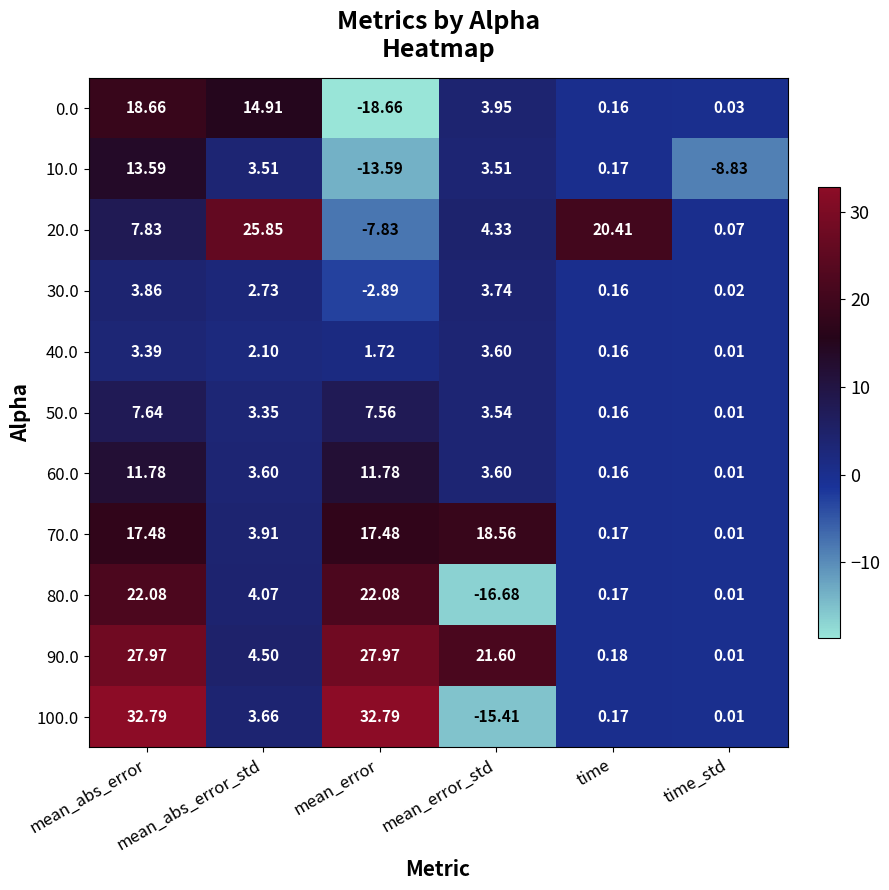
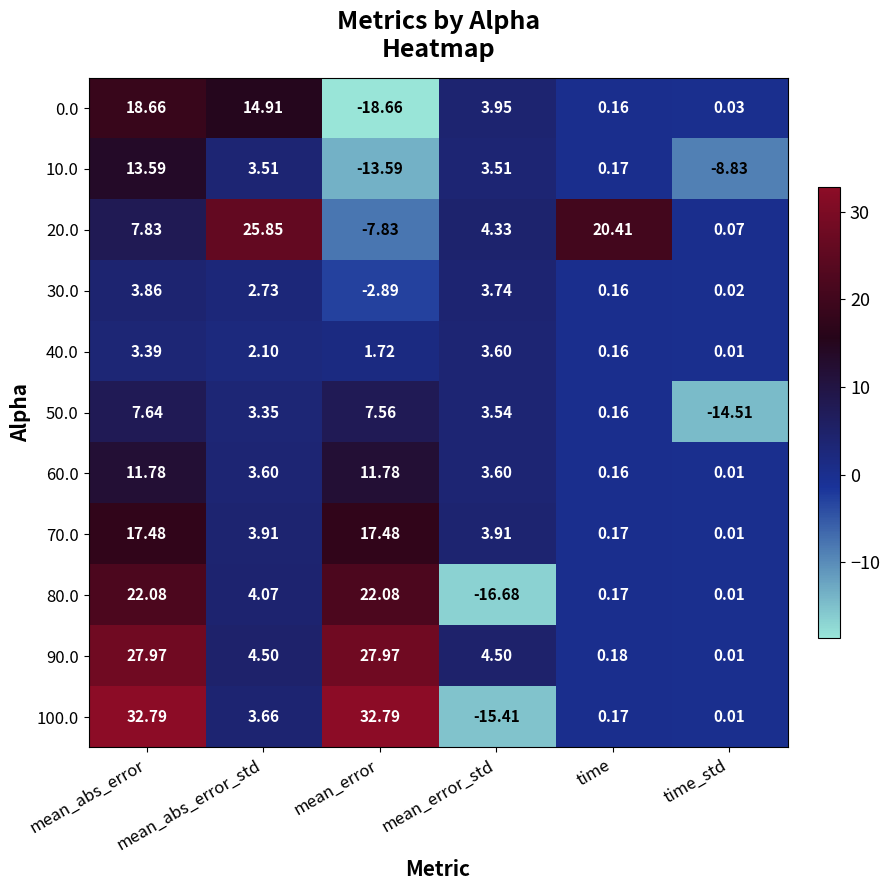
  {
    "0.0": {
      "mean_abs_error": 18.66,
      "mean_abs_error_std": 14.91,
      "mean_error": -18.66,
      "mean_error_std": 3.95,
      "time": 0.16,
      "time_std": 0.03
    },
    "10.0": {
      "mean_abs_error": 13.59,
      "mean_abs_error_std": 3.51,
      "mean_error": -13.59,
      "mean_error_std": 3.51,
      "time": 0.17,
      "time_std": -8.83
    },
    "20.0": {
      "mean_abs_error": 7.83,
      "mean_abs_error_std": 25.85,
      "mean_error": -7.83,
      "mean_error_std": 4.33,
      "time": 20.41,
      "time_std": 0.07
    },
    "30.0": {
      "mean_abs_error": 3.86,
      "mean_abs_error_std": 2.73,
      "mean_error": -2.89,
      "mean_error_std": 3.74,
      "time": 0.16,
      "time_std": 0.02
    },
    "40.0": {
      "mean_abs_error": 3.39,
      "mean_abs_error_std": 2.10,
      "mean_error": 1.72,
      "mean_error_std": 3.60,
      "time": 0.16,
      "time_std": 0.01
    },
    "50.0": {
      "mean_abs_error": 7.64,
      "mean_abs_error_std": 3.35,
      "mean_error": 7.56,
      "mean_error_std": 3.54,
      "time": 0.16,
-     "time_std": 0.01
+     "time_std": -14.51
    },
    "60.0": {
      "mean_abs_error": 11.78,
      "mean_abs_error_std": 3.60,
      "mean_error": 11.78,
      "mean_error_std": 3.60,
      "time": 0.16,
      "time_std": 0.01
    },
    "70.0": {
      "mean_abs_error": 17.48,
      "mean_abs_error_std": 3.91,
      "mean_error": 17.48,
-     "mean_error_std": 18.56,
+     "mean_error_std": 3.91,
      "time": 0.17,
      "time_std": 0.01
    },
    "80.0": {
      "mean_abs_error": 22.08,
      "mean_abs_error_std": 4.07,
      "mean_error": 22.08,
      "mean_error_std": -16.68,
      "time": 0.17,
      "time_std": 0.01
    },
    "90.0": {
      "mean_abs_error": 27.97,
      "mean_abs_error_std": 4.50,
      "mean_error": 27.97,
-     "mean_error_std": 21.60,
+     "mean_error_std": 4.50,
      "time": 0.18,
      "time_std": 0.01
    },
    "100.0": {
      "mean_abs_error": 32.79,
      "mean_abs_error_std": 3.66,
      "mean_error": 32.79,
      "mean_error_std": -15.41,
      "time": 0.17,
      "time_std": 0.01
    }
  }
